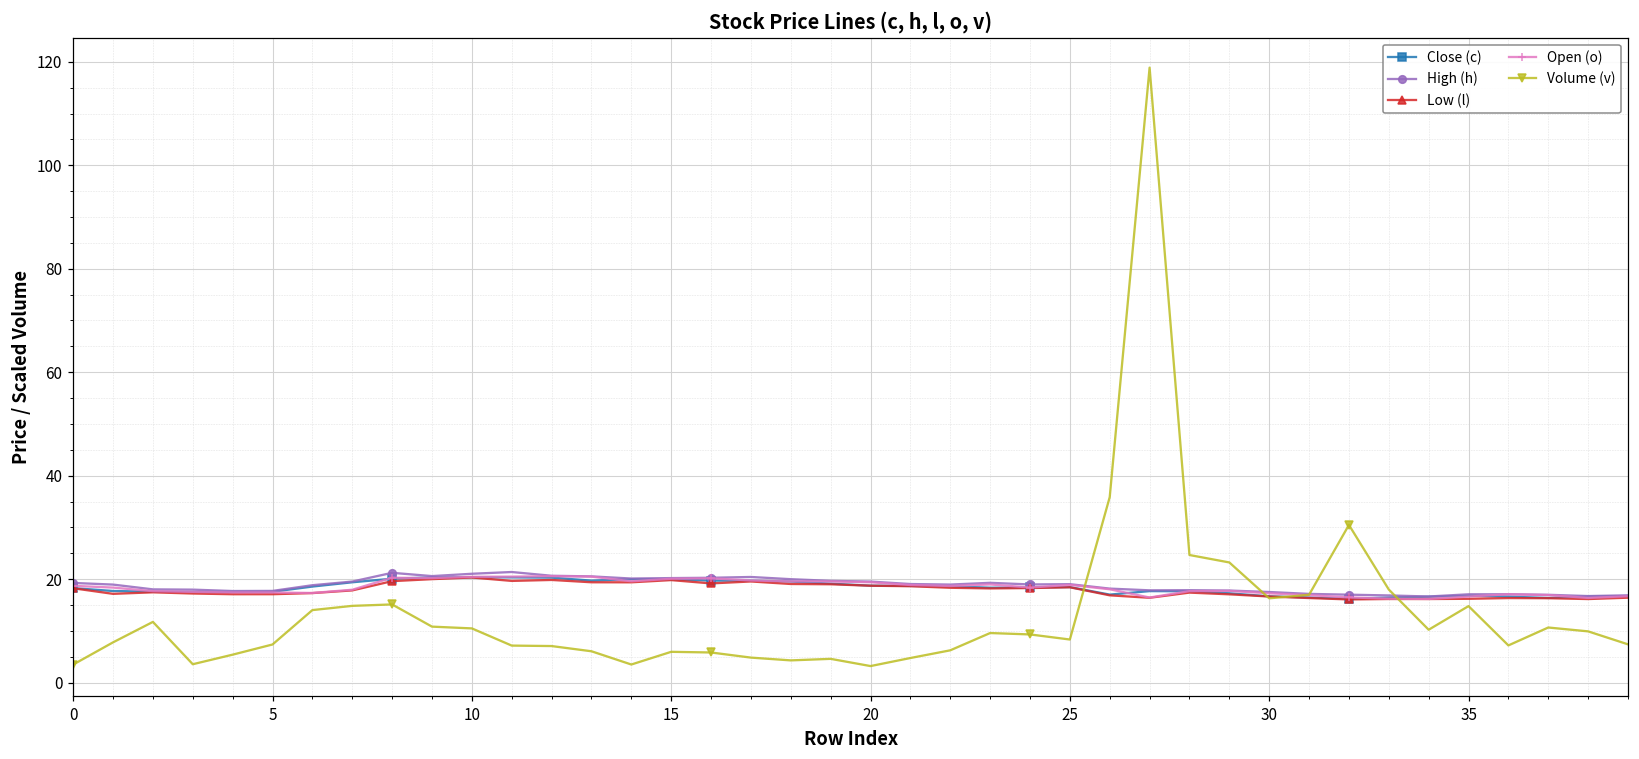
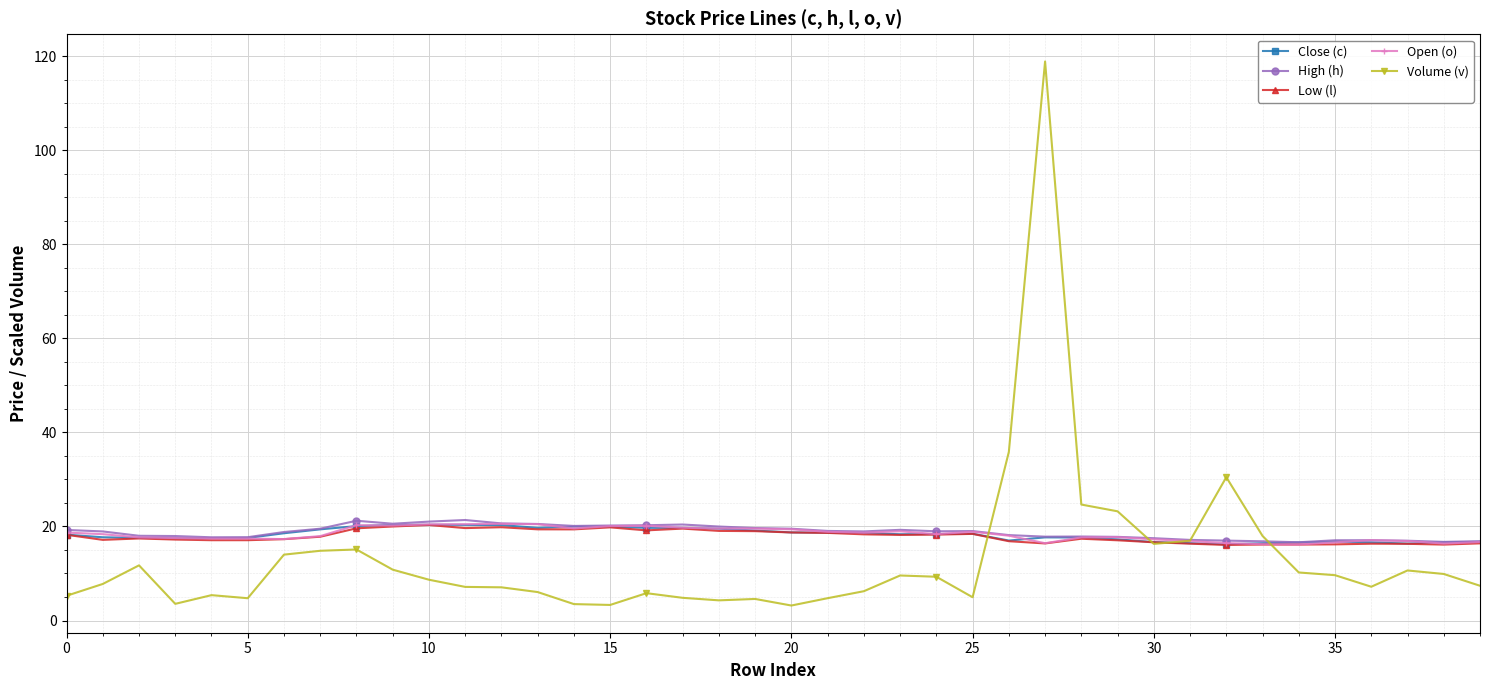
  {
    "High (h)": {
      "0": 19,
      "10": 21
    },
    "Volume (v)": {
-     "0": 3,
-     "5": 7,
-     "10": 10,
-     "15": 6,
+     "0": 5,
+     "5": 5,
+     "10": 9,
+     "15": 3,
      "20": 3,
-     "25": 8,
-     "35": 15
+     "25": 5,
+     "35": 10
    }
  }
